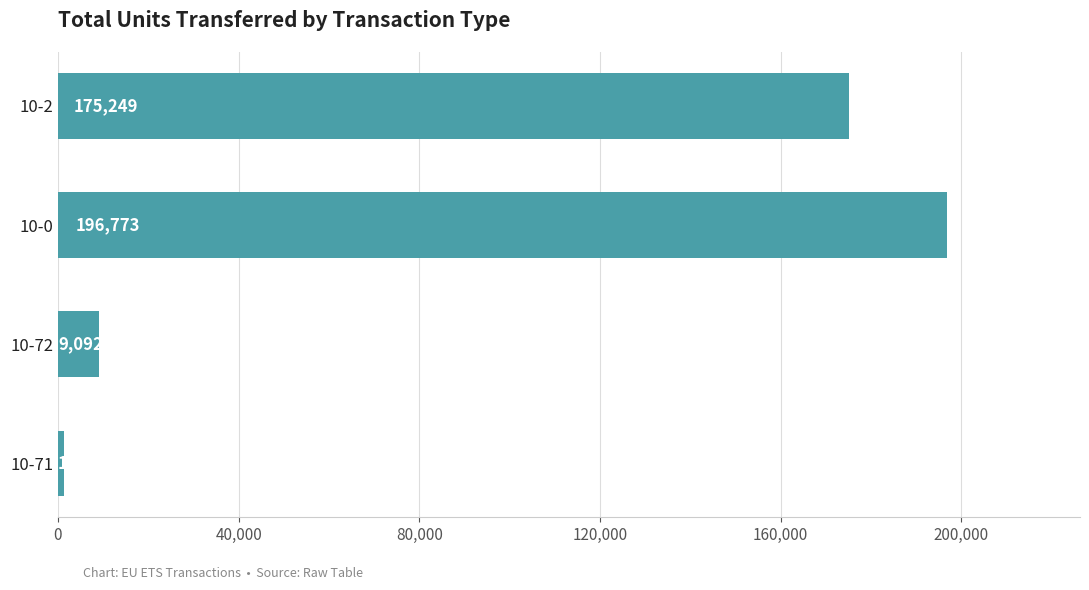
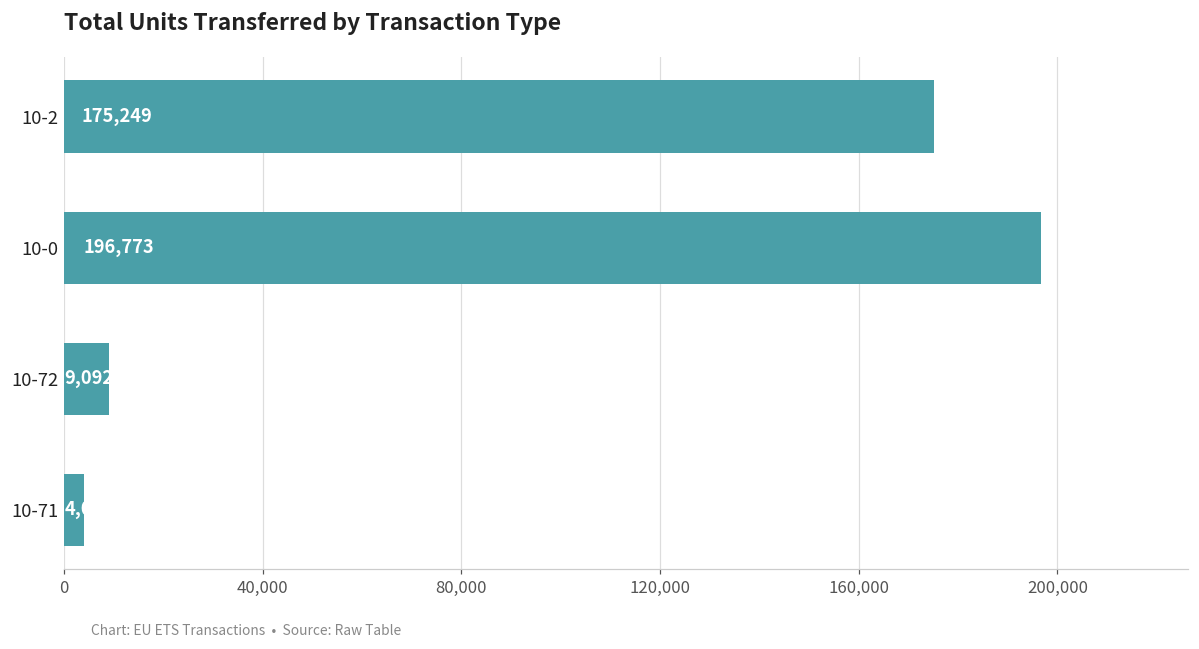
  {
-   "10-71": "1,000"
+   "10-71": "4,000"
  }
